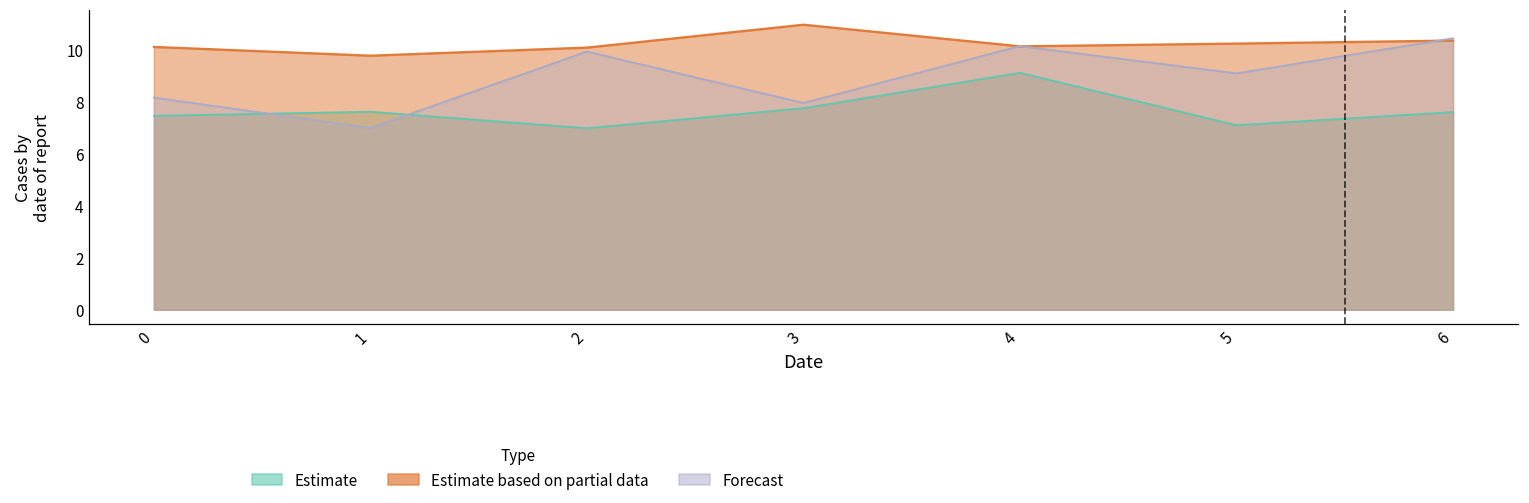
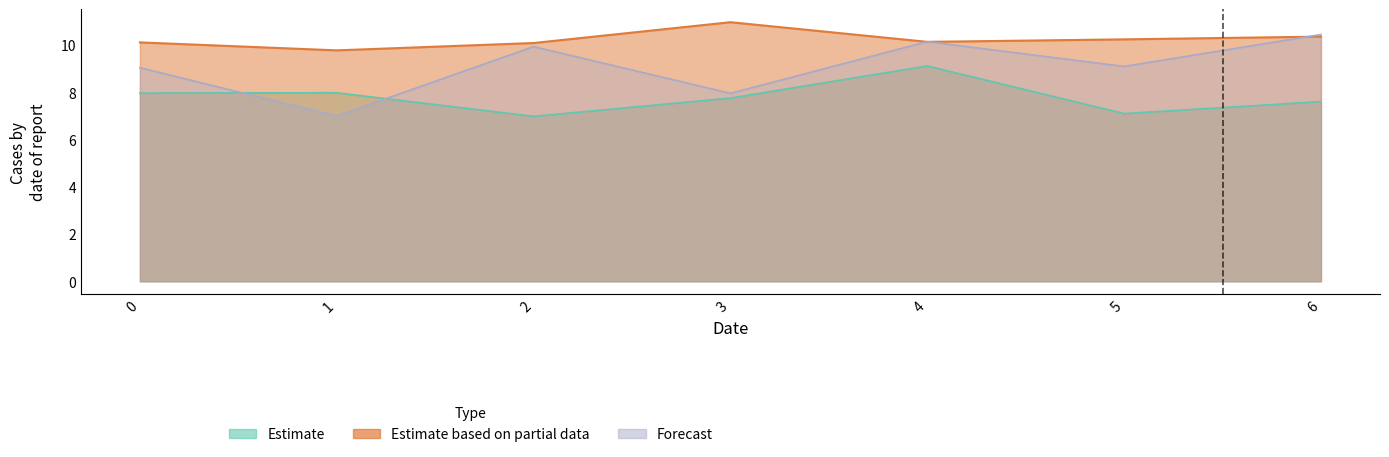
  {
    "Estimate": {
-     "0": 7.5,
-     "1": 7.6,
+     "0": 8.0,
+     "1": 8.0,
      "2": 7.0,
      "3": 7.8,
      "4": 9.1,
      "5": 7.1,
      "6": 7.6
    },
    "Estimate based on partial data": {
      "0": 10.1,
      "1": 9.8,
      "2": 10.1,
      "3": 11.0,
      "5": 10.2
    },
    "Forecast": {
-     "0": 8.2,
+     "0": 9.0,
      "1": 7.0,
      "2": 9.9,
      "3": 8.0,
      "5": 9.1
    }
  }
